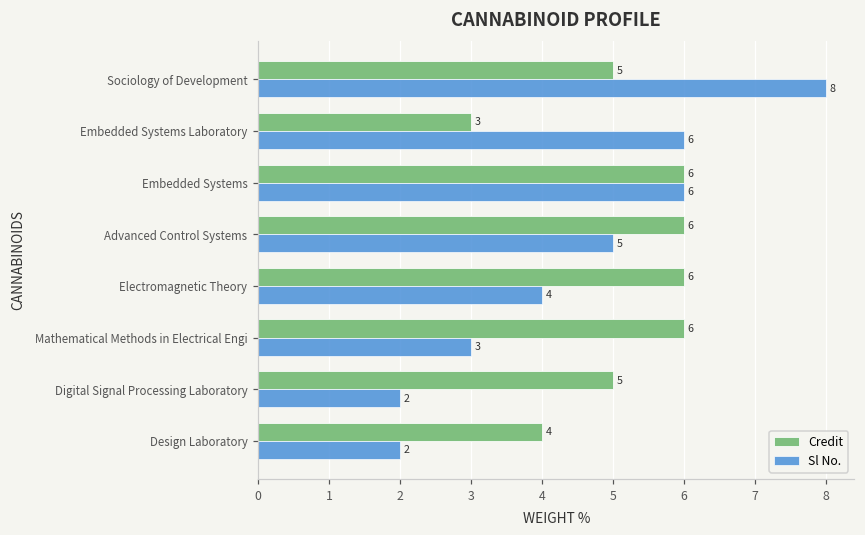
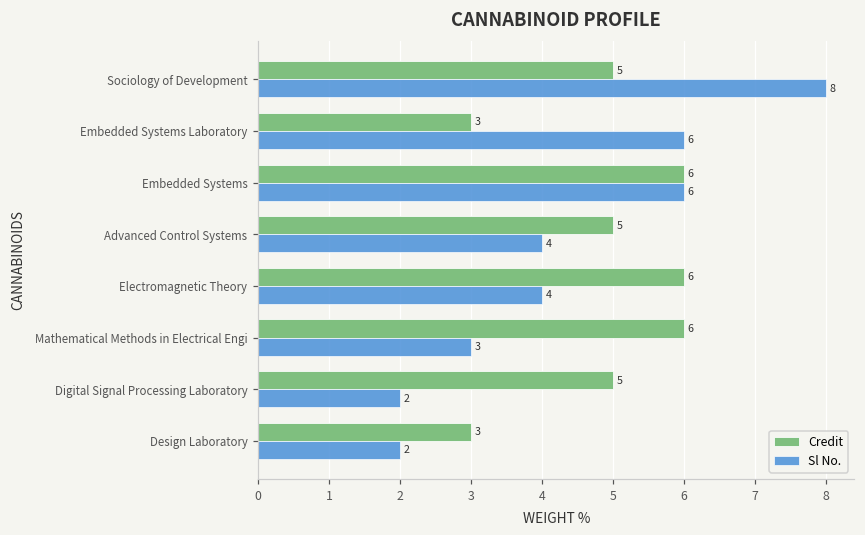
  {
    "Credit": {
      "Sociology of Development": 5,
      "Embedded Systems Laboratory": 3,
      "Embedded Systems": 6,
-     "Advanced Control Systems": 6,
+     "Advanced Control Systems": 5,
      "Electromagnetic Theory": 6,
      "Mathematical Methods in Electrical Engi": 6,
      "Digital Signal Processing Laboratory": 5,
-     "Design Laboratory": 4
+     "Design Laboratory": 3
    },
    "Sl No.": {
      "Sociology of Development": 8,
      "Embedded Systems Laboratory": 6,
      "Embedded Systems": 6,
-     "Advanced Control Systems": 5,
+     "Advanced Control Systems": 4,
      "Electromagnetic Theory": 4,
      "Mathematical Methods in Electrical Engi": 3,
      "Digital Signal Processing Laboratory": 2,
      "Design Laboratory": 2
    }
  }
